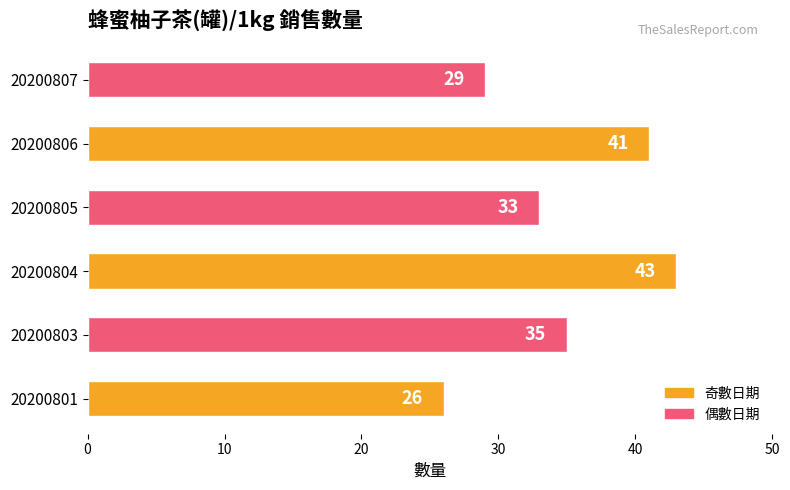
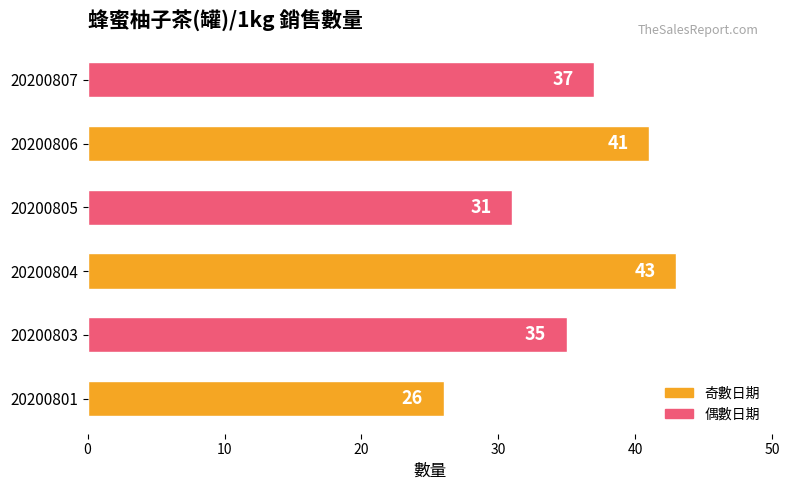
  {
-   "20200807": 29,
+   "20200807": 37,
    "20200806": 41,
-   "20200805": 33,
+   "20200805": 31,
    "20200804": 43,
    "20200803": 35,
    "20200801": 26
  }
